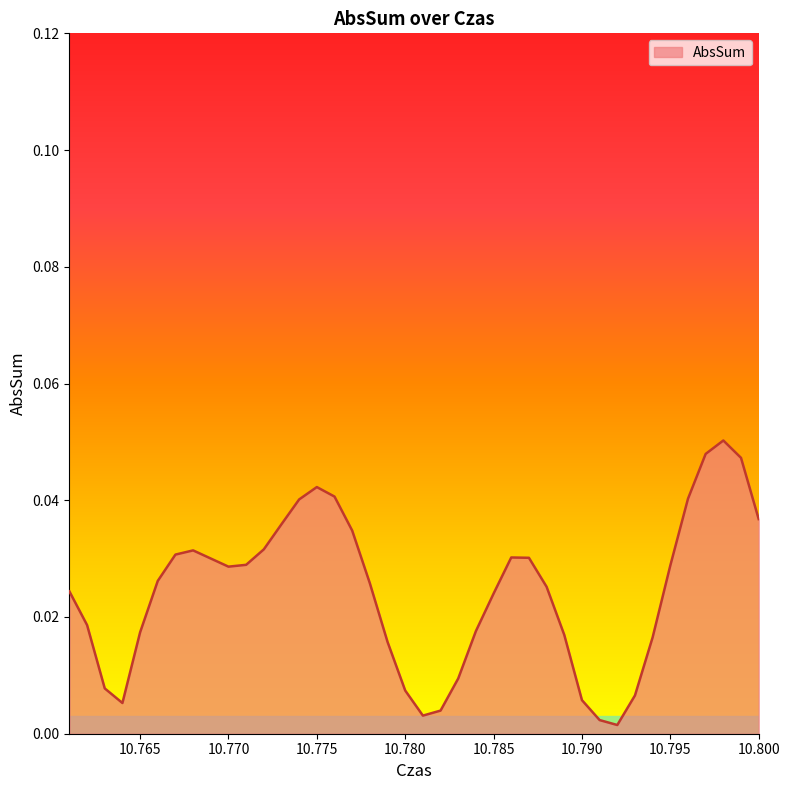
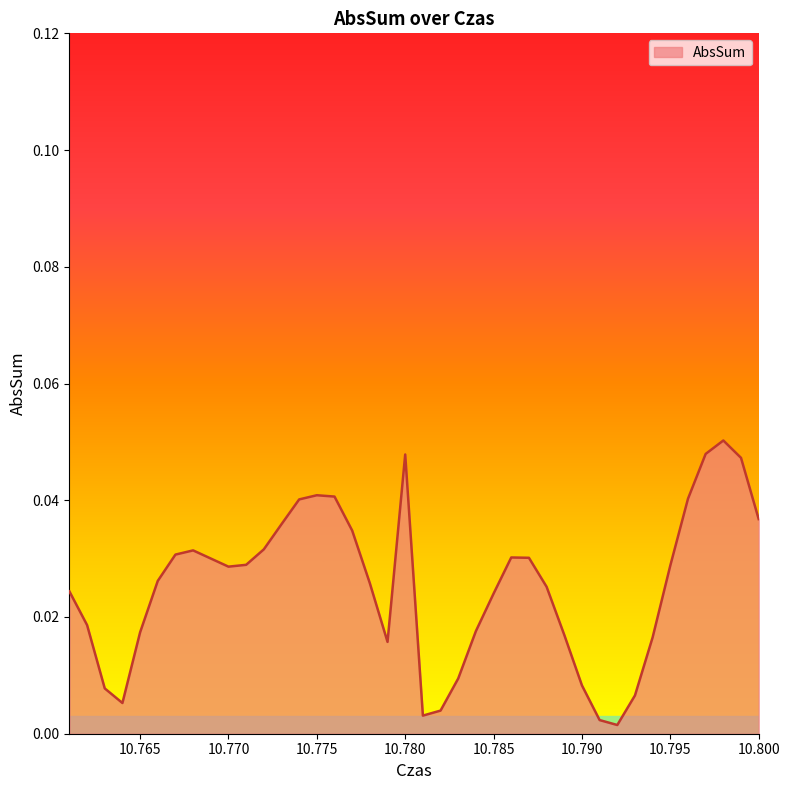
  {
    "10.765": 0.017,
    "10.770": 0.029,
-   "10.775": 0.042,
-   "10.780": 0.007,
+   "10.775": 0.041,
+   "10.780": 0.048,
    "10.785": 0.024,
-   "10.790": 0.006,
+   "10.790": 0.008,
    "10.795": 0.029,
    "10.800": 0.037
  }
